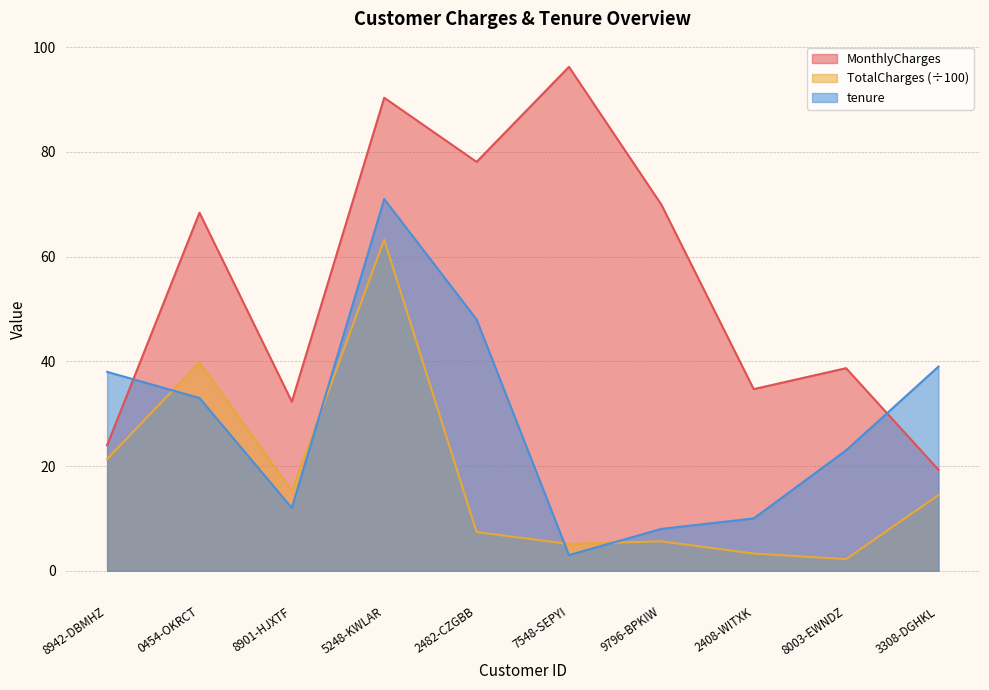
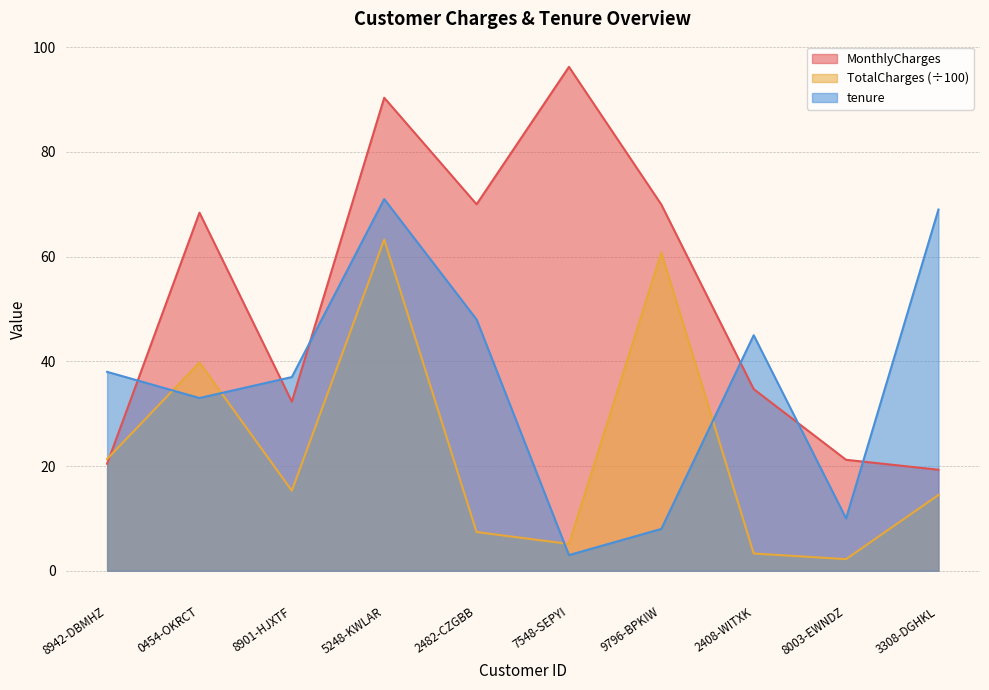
  {
    "MonthlyCharges": {
-     "8942-DBMHZ": 24,
+     "8942-DBMHZ": 20,
      "0454-OKRCT": 68,
      "8901-HJXTF": 32,
      "5248-KWLAR": 90,
-     "2482-CZGBB": 78,
+     "2482-CZGBB": 70,
      "7548-SEPYI": 96,
      "9796-BPKIW": 70,
      "2408-WITXK": 35,
-     "8003-EWNDZ": 39,
+     "8003-EWNDZ": 21,
      "3308-DGHKL": 19
    },
    "TotalCharges (÷100)": {
      "8942-DBMHZ": 21,
      "0454-OKRCT": 40,
      "8901-HJXTF": 15,
      "5248-KWLAR": 63,
      "2482-CZGBB": 7,
      "7548-SEPYI": 5,
-     "9796-BPKIW": 6,
+     "9796-BPKIW": 61,
      "2408-WITXK": 3,
      "8003-EWNDZ": 2,
      "3308-DGHKL": 14
    },
    "tenure": {
      "8942-DBMHZ": 38,
      "0454-OKRCT": 33,
-     "8901-HJXTF": 12,
+     "8901-HJXTF": 37,
      "5248-KWLAR": 71,
      "2482-CZGBB": 48,
      "7548-SEPYI": 3,
      "9796-BPKIW": 8,
-     "2408-WITXK": 10,
-     "8003-EWNDZ": 23,
-     "3308-DGHKL": 39
+     "2408-WITXK": 45,
+     "8003-EWNDZ": 10,
+     "3308-DGHKL": 69
    }
  }
